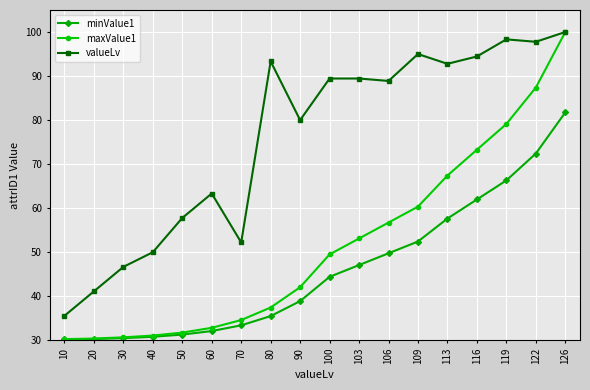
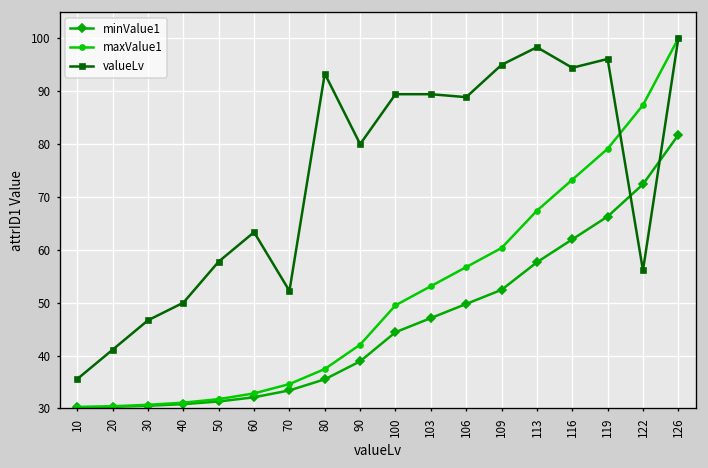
  {
    "valueLv": {
      "10": 36,
      "20": 41,
      "30": 47,
      "40": 50,
      "50": 58,
      "60": 63,
      "70": 52,
      "80": 93,
      "90": 80,
      "100": 89,
      "103": 89,
      "106": 89,
      "109": 95,
-     "113": 93,
+     "113": 98,
      "116": 94,
-     "119": 98,
-     "122": 98
+     "119": 96,
+     "122": 56
    }
  }
